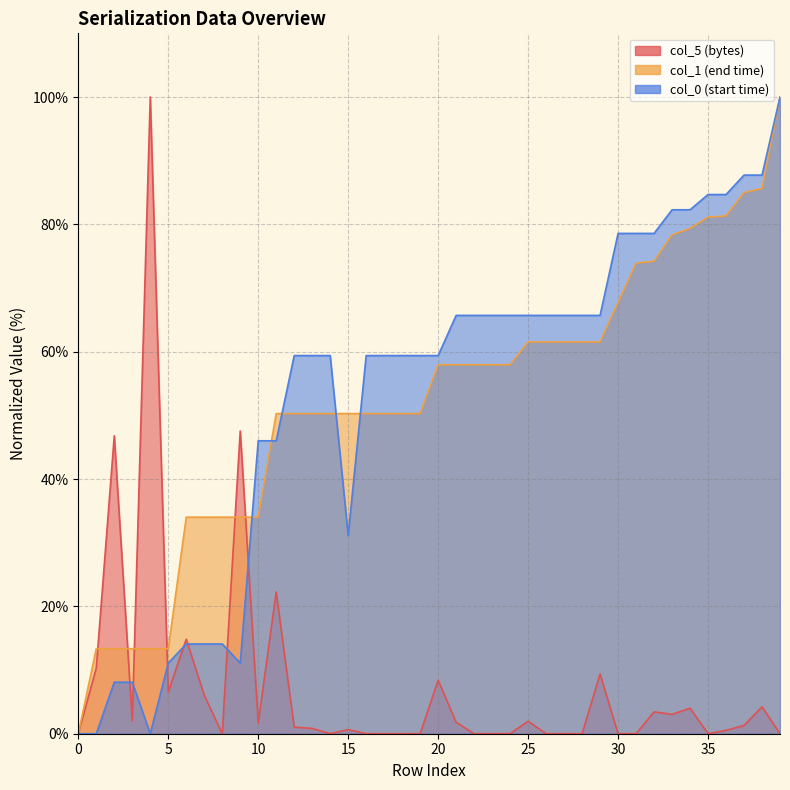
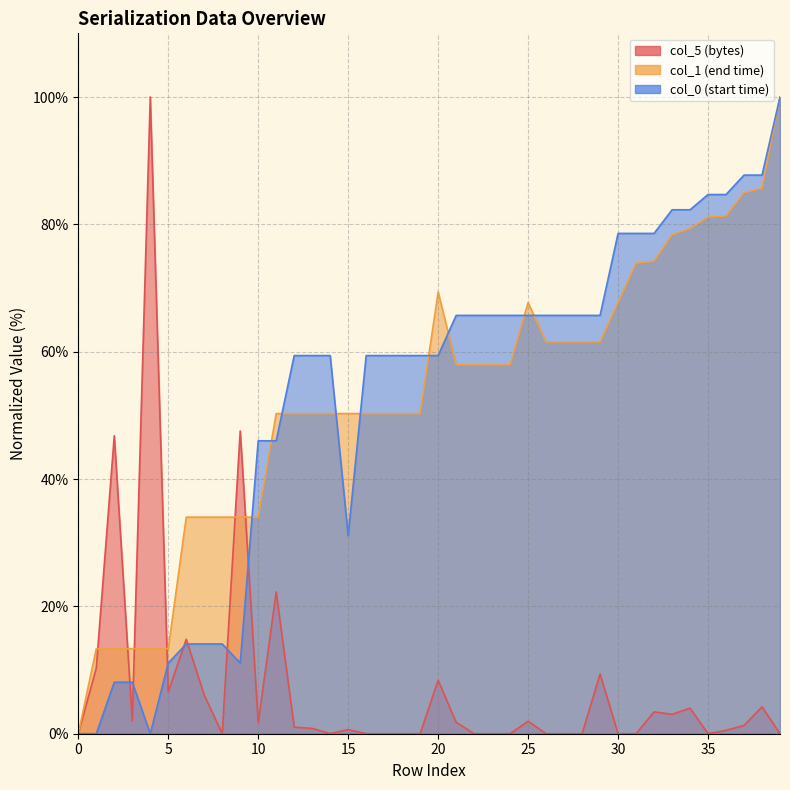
  {
    "col_5 (bytes)": {
      "5": "7%",
      "10": "2%",
      "15": "1%",
      "20": "8%",
      "25": "2%",
      "30": "0%",
      "35": "0%"
    },
    "col_1 (end time)": {
      "5": "13%",
      "10": "34%",
      "15": "50%",
-     "20": "58%",
-     "25": "62%",
+     "20": "69%",
+     "25": "68%",
      "30": "68%",
      "35": "81%"
    },
    "col_0 (start time)": {
      "5": "11%",
      "10": "46%",
      "15": "31%",
      "20": "59%",
      "25": "66%",
      "30": "79%",
      "35": "85%"
    }
  }
